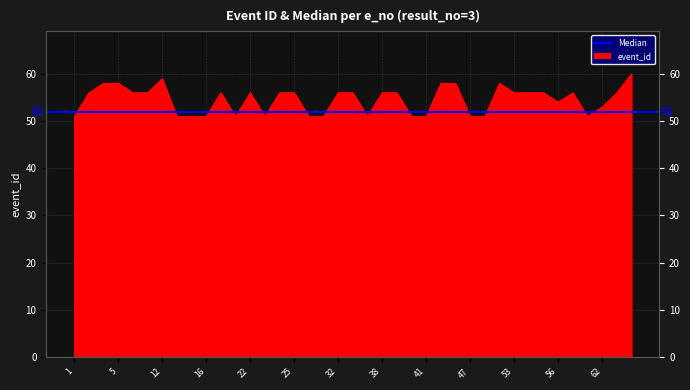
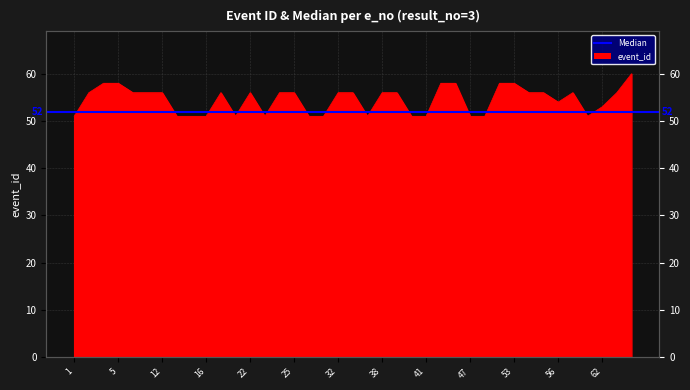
  {
-   "12": 59,
+   "12": 56,
    "41": 51,
    "47": 51,
-   "53": 56,
+   "53": 58,
    "56": 54,
    "62": 53
  }
